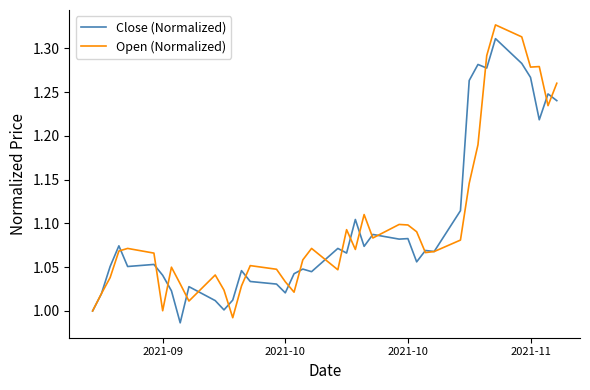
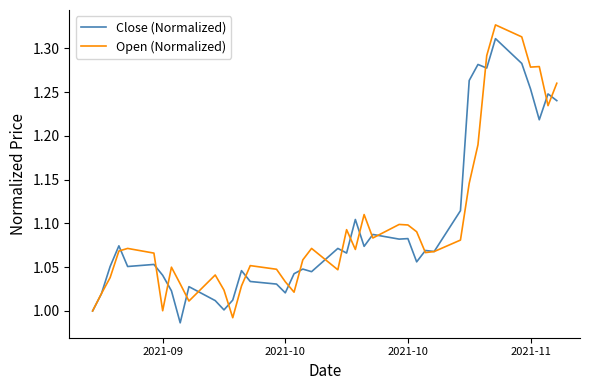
  {
    "Close (Normalized)": {
      "2021-09": 1.04,
-     "2021-11": 1.27
+     "2021-11": 1.25
    },
    "Open (Normalized)": {
      "2021-09": 1.00,
      "2021-11": 1.28
    }
  }
